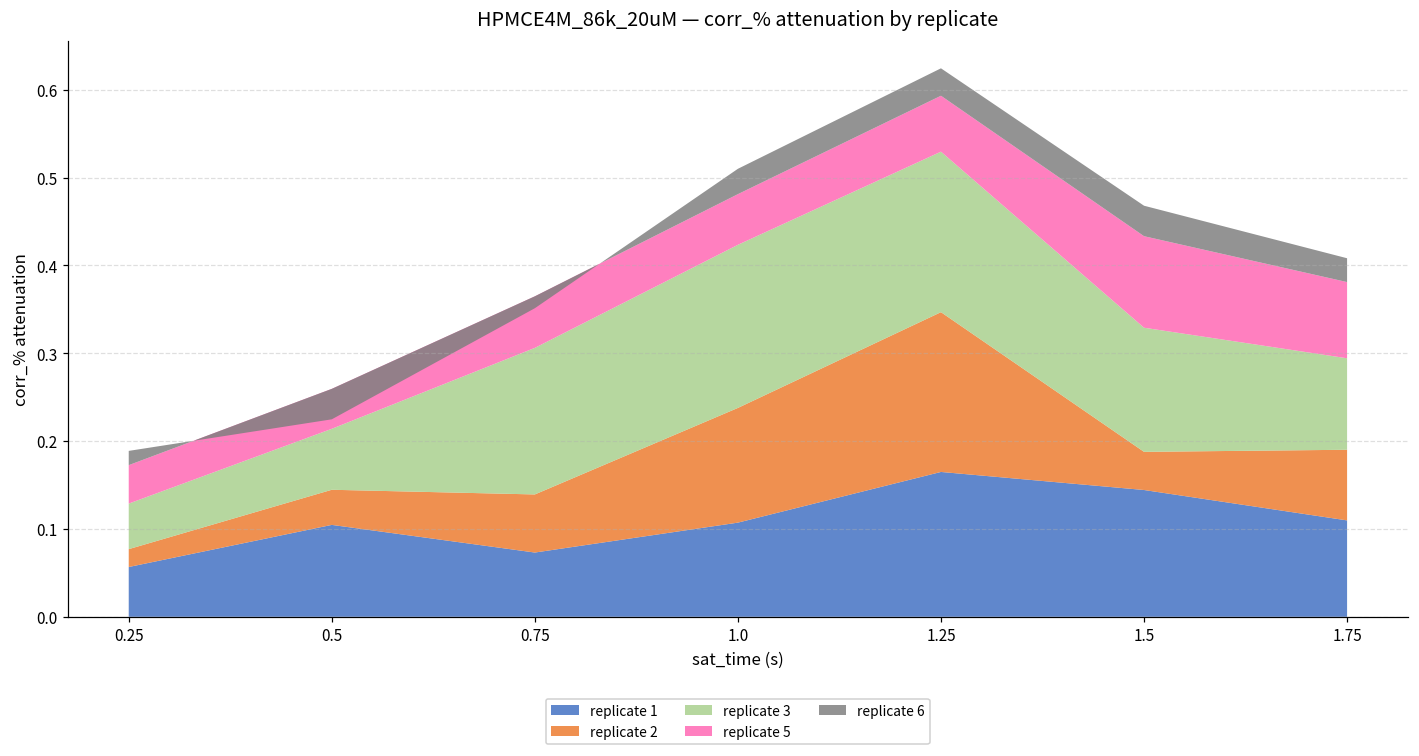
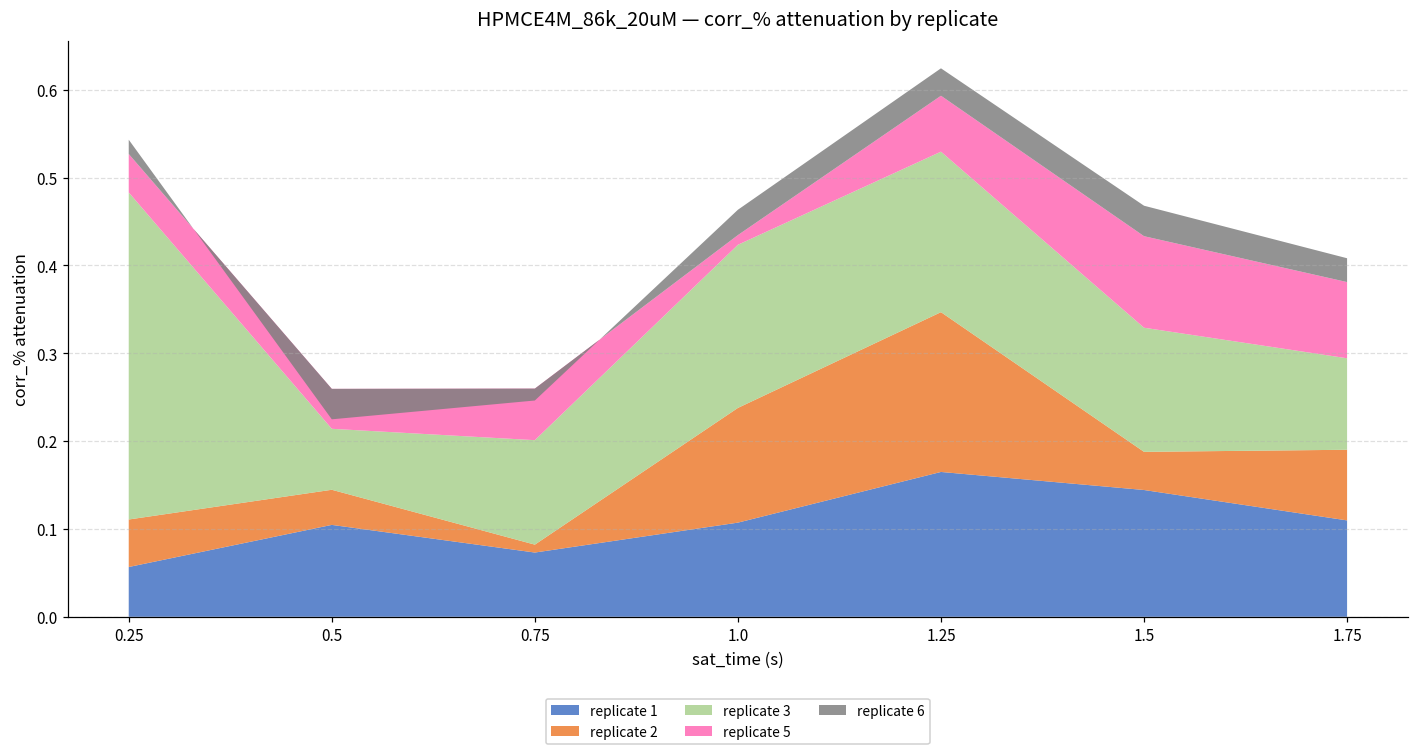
  {
    "replicate 1": {
      "0.25": 0.06,
      "0.5": 0.10,
      "0.75": 0.07,
      "1.0": 0.11,
      "1.25": 0.16,
      "1.5": 0.14,
      "1.75": 0.11
    },
    "replicate 2": {
-     "0.25": 0.02,
+     "0.25": 0.05,
      "0.5": 0.04,
-     "0.75": 0.07,
+     "0.75": 0.01,
      "1.0": 0.13,
      "1.25": 0.18,
      "1.5": 0.04,
      "1.75": 0.08
    },
    "replicate 3": {
-     "0.25": 0.05,
+     "0.25": 0.37,
      "0.5": 0.07,
-     "0.75": 0.17,
+     "0.75": 0.12,
      "1.0": 0.19,
      "1.25": 0.18,
      "1.5": 0.14,
      "1.75": 0.10
    },
    "replicate 5": {
      "0.25": 0.04,
-     "1.0": 0.06,
+     "1.0": 0.01,
      "1.25": 0.06,
      "1.5": 0.10,
      "1.75": 0.09
    },
    "replicate 6": {
      "0.25": 0.02,
      "1.0": 0.03,
      "1.25": 0.03,
      "1.5": 0.03,
      "1.75": 0.03
    }
  }
